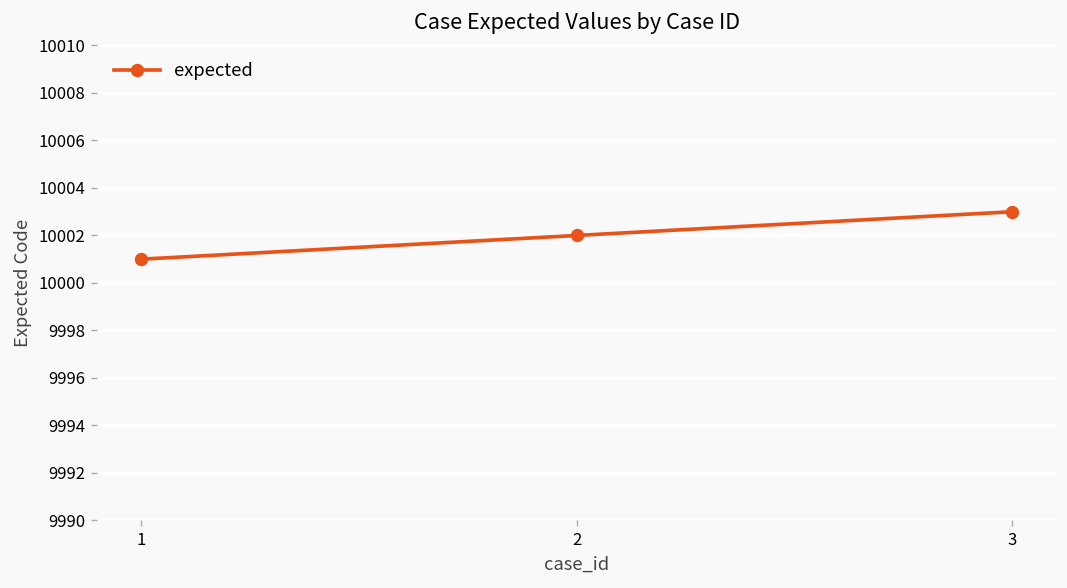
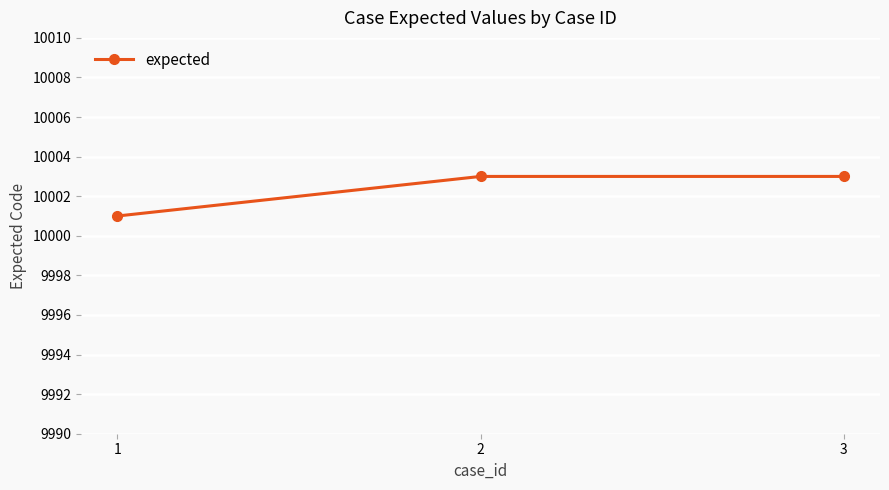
  {
    "1": 10001,
-   "2": 10002,
+   "2": 10003,
    "3": 10003
  }
